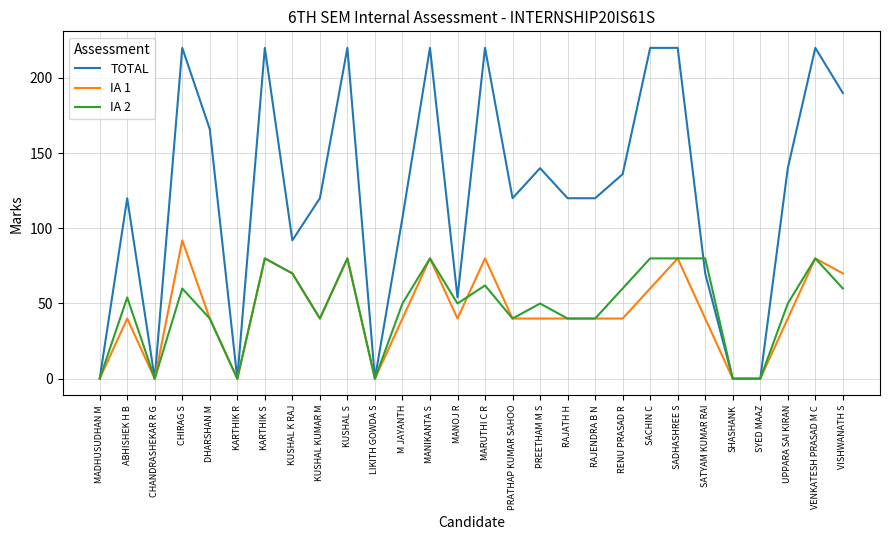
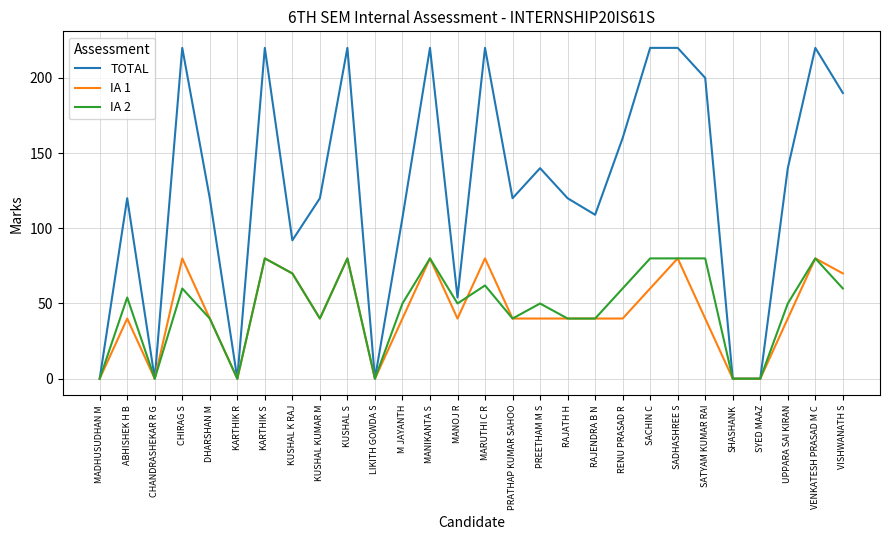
  {
    "TOTAL": {
      "ABHISHEK H B": 120,
      "CHIRAG S": 220,
-     "DHARSHAN M": 166,
+     "DHARSHAN M": 120,
      "KARTHIK S": 220,
      "KUSHAL K RAJ": 92,
      "KUSHAL KUMAR M": 120,
      "KUSHAL S": 220,
      "M JAYANTH": 107,
      "MANIKANTA S": 220,
      "MANOJ R": 54,
      "MARUTHI C R": 220,
      "PRATHAP KUMAR SAHOO": 120,
      "PREETHAM M S": 140,
      "RAJATH H": 120,
-     "RAJENDRA B N": 120,
-     "RENU PRASAD R": 136,
+     "RAJENDRA B N": 109,
+     "RENU PRASAD R": 160,
      "SACHIN C": 220,
      "SADHASHREE S": 220,
-     "SATYAM KUMAR RAI": 70,
+     "SATYAM KUMAR RAI": 200,
      "UPPARA SAI KIRAN": 140,
      "VENKATESH PRASAD M C": 220,
      "VISHWANATH S": 190
    },
    "IA 1": {
      "ABHISHEK H B": 40,
-     "CHIRAG S": 92,
+     "CHIRAG S": 80,
      "M JAYANTH": 40,
      "MANOJ R": 40,
      "MARUTHI C R": 80,
      "PREETHAM M S": 40,
      "RENU PRASAD R": 40,
      "SACHIN C": 60,
      "SATYAM KUMAR RAI": 40,
      "UPPARA SAI KIRAN": 40,
      "VISHWANATH S": 70
    },
    "IA 2": {
      "ABHISHEK H B": 54,
      "CHIRAG S": 60,
      "M JAYANTH": 50,
      "MANOJ R": 50,
      "MARUTHI C R": 62,
      "PREETHAM M S": 50,
      "RENU PRASAD R": 60,
      "SACHIN C": 80,
      "SATYAM KUMAR RAI": 80,
      "UPPARA SAI KIRAN": 50,
      "VISHWANATH S": 60
    }
  }
